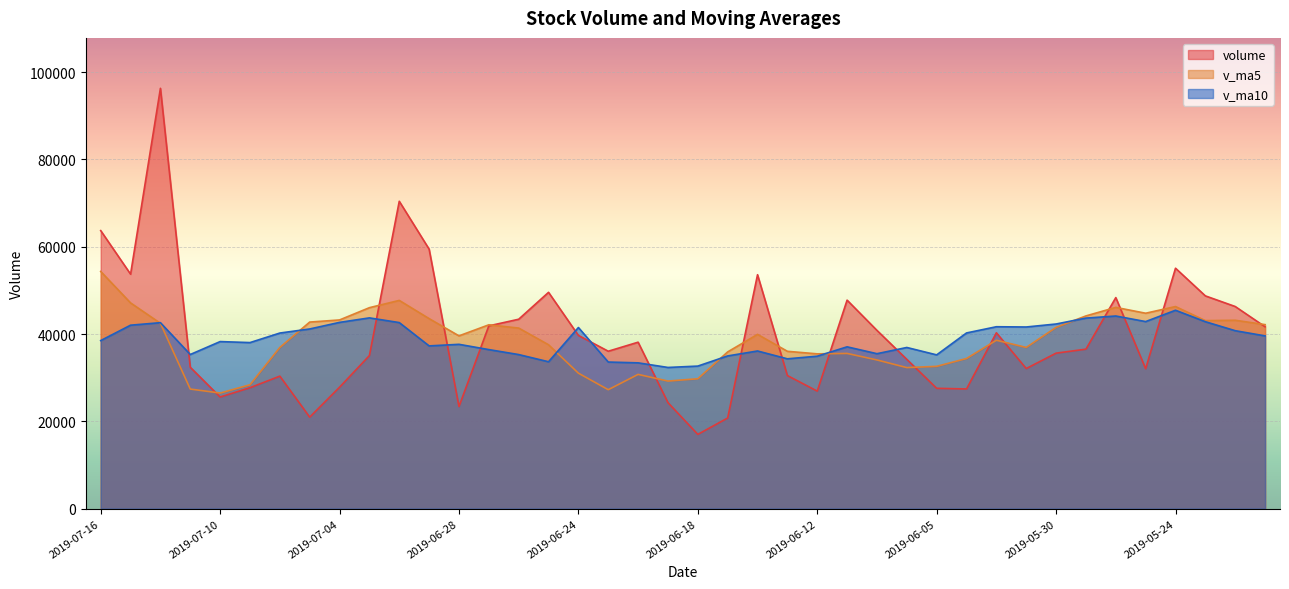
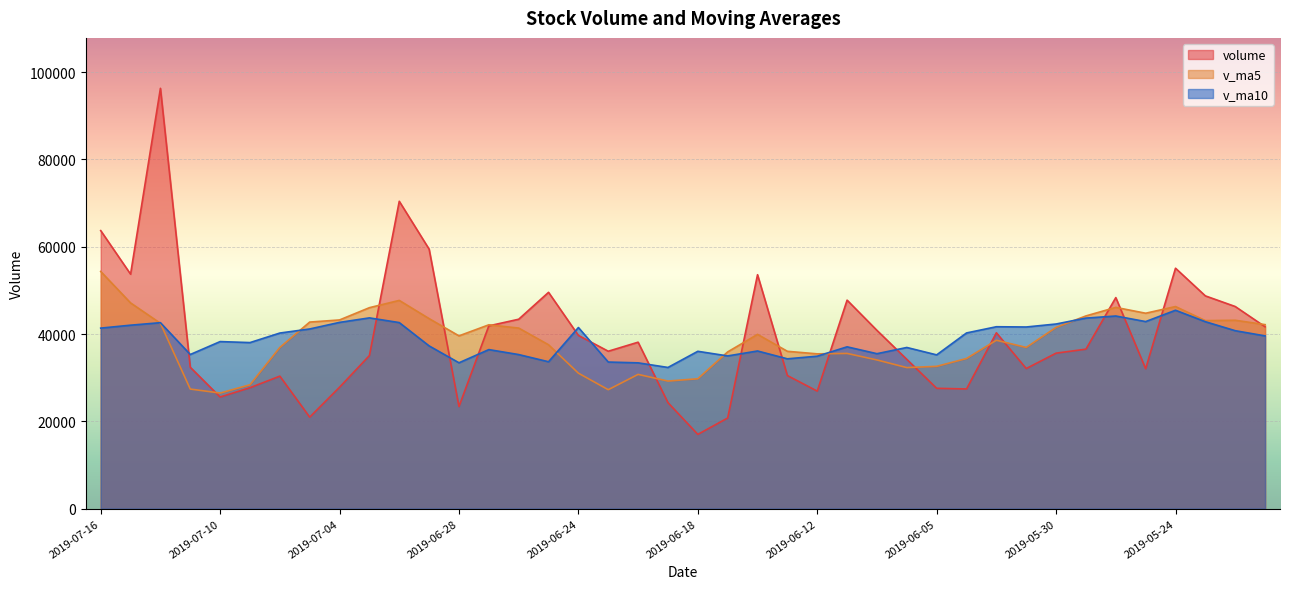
  {
    "v_ma10": {
-     "2019-07-16": 38000,
+     "2019-07-16": 41000,
      "2019-07-10": 38000,
-     "2019-06-28": 38000,
+     "2019-06-28": 33000,
      "2019-06-24": 41000,
-     "2019-06-18": 33000,
+     "2019-06-18": 36000,
      "2019-06-05": 35000,
      "2019-05-30": 42000,
      "2019-05-24": 45000
    }
  }
